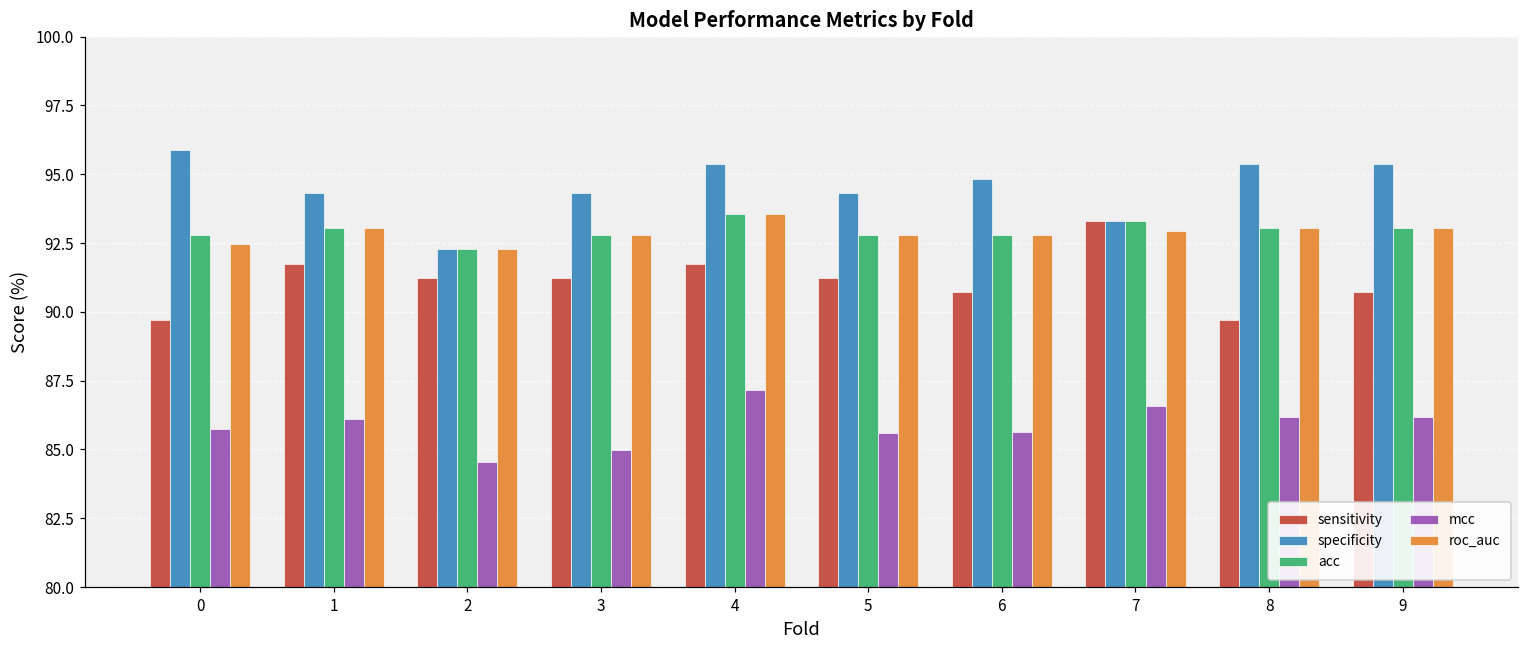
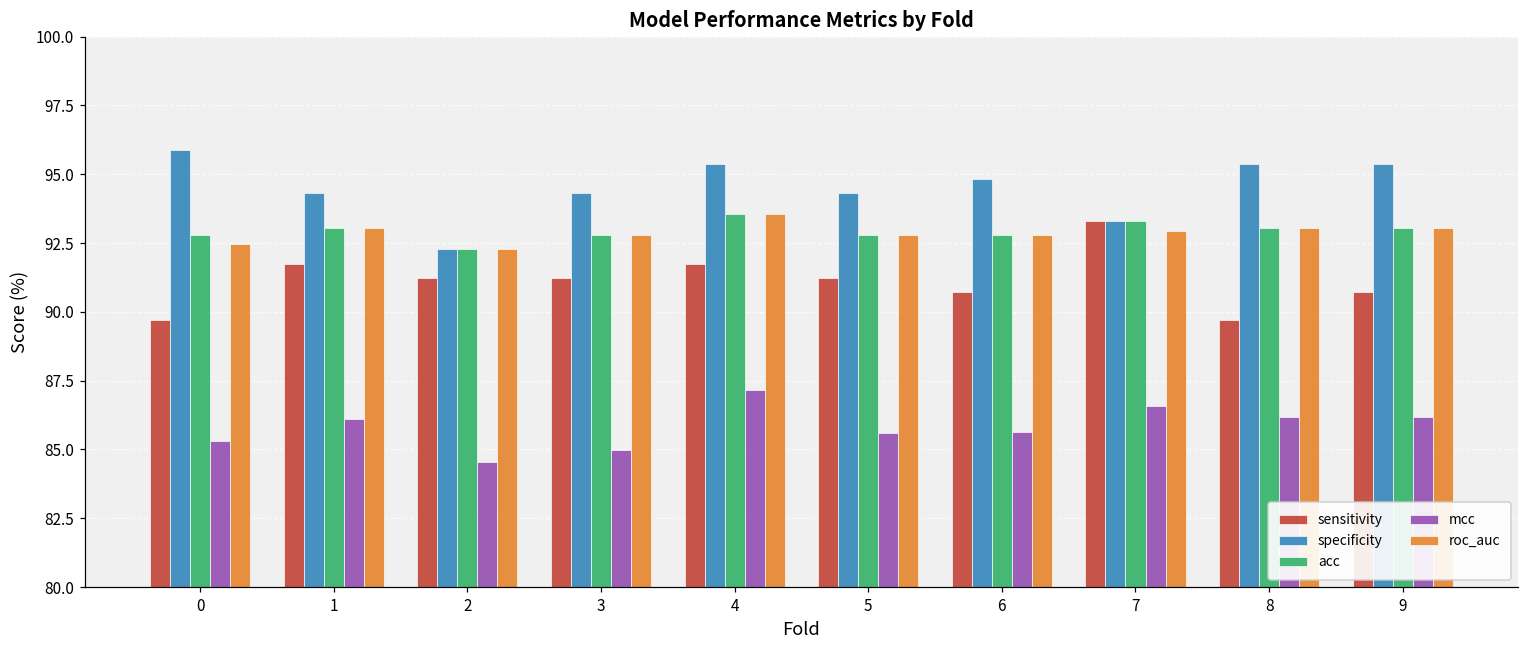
  {
    "sensitivity": {
      "0": 89.7,
      "1": 91.8,
      "2": 91.2,
      "3": 91.2,
      "4": 91.8,
      "5": 91.2,
      "6": 90.7,
      "7": 93.3,
      "8": 89.7,
      "9": 90.7
    },
    "specificity": {
      "0": 95.9,
      "1": 94.3,
      "2": 92.3,
      "3": 94.3,
      "4": 95.4,
      "5": 94.3,
      "6": 94.8,
      "7": 93.3,
      "8": 95.4,
      "9": 95.4
    },
    "acc": {
      "0": 92.8,
      "1": 93.0,
      "2": 92.3,
      "3": 92.8,
      "4": 93.6,
      "5": 92.8,
      "6": 92.8,
      "7": 93.3,
      "8": 93.0,
      "9": 93.0
    },
    "mcc": {
-     "0": 85.7,
+     "0": 85.3,
      "1": 86.1,
      "2": 84.5,
      "3": 85.0,
      "4": 87.2,
      "5": 85.6,
      "6": 85.6,
      "7": 86.6,
      "8": 86.2,
      "9": 86.2
    },
    "roc_auc": {
      "0": 92.5,
      "1": 93.0,
      "2": 92.3,
      "3": 92.8,
      "4": 93.6,
      "5": 92.8,
      "6": 92.8,
      "7": 92.9,
      "8": 93.0,
      "9": 93.0
    }
  }
